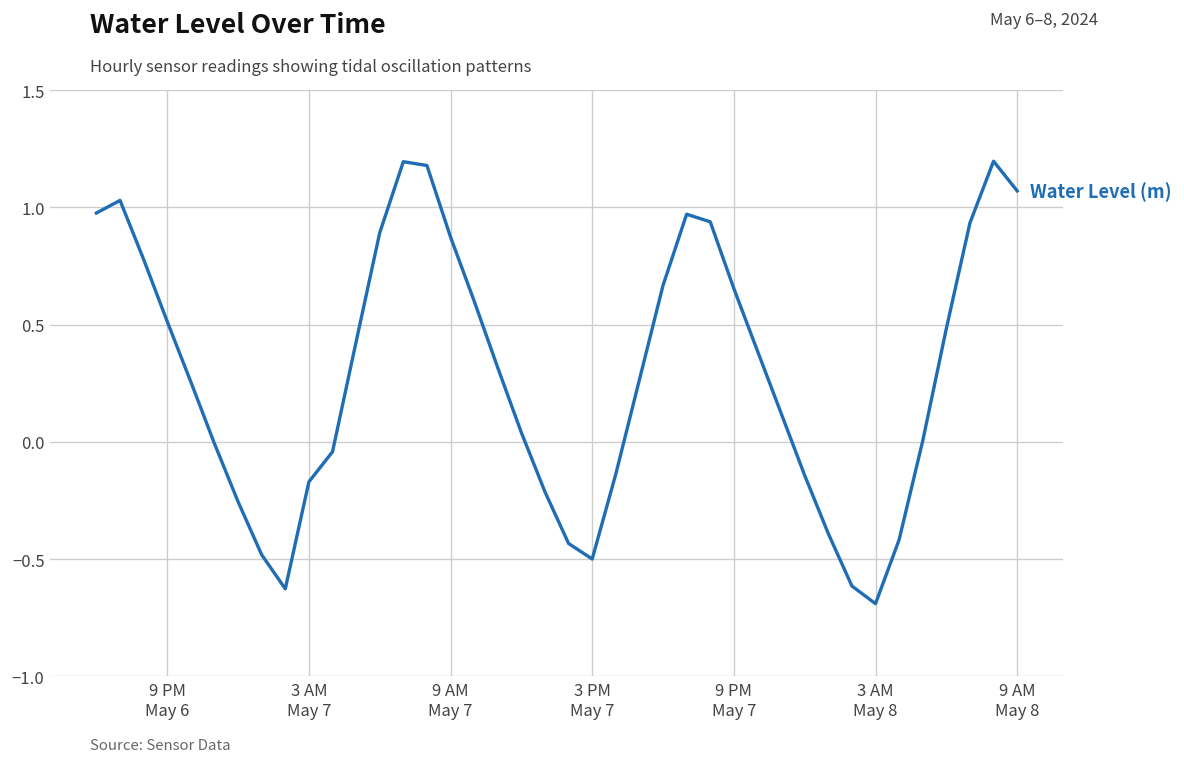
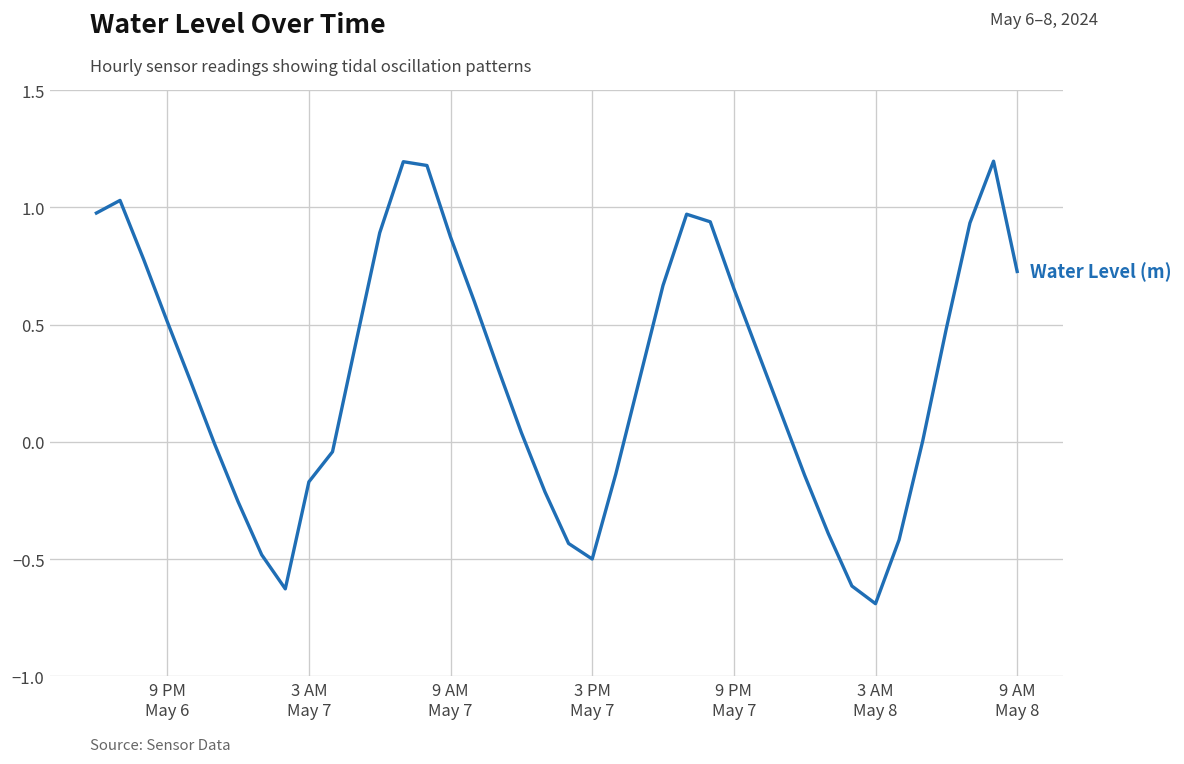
  {
    "9 PM May 6": 0.51,
    "3 AM May 7": -0.17,
    "9 AM May 7": 0.87,
    "3 PM May 7": -0.50,
    "9 PM May 7": 0.65,
    "3 AM May 8": -0.69,
-   "9 AM May 8": 1.07
+   "9 AM May 8": 0.73
  }
